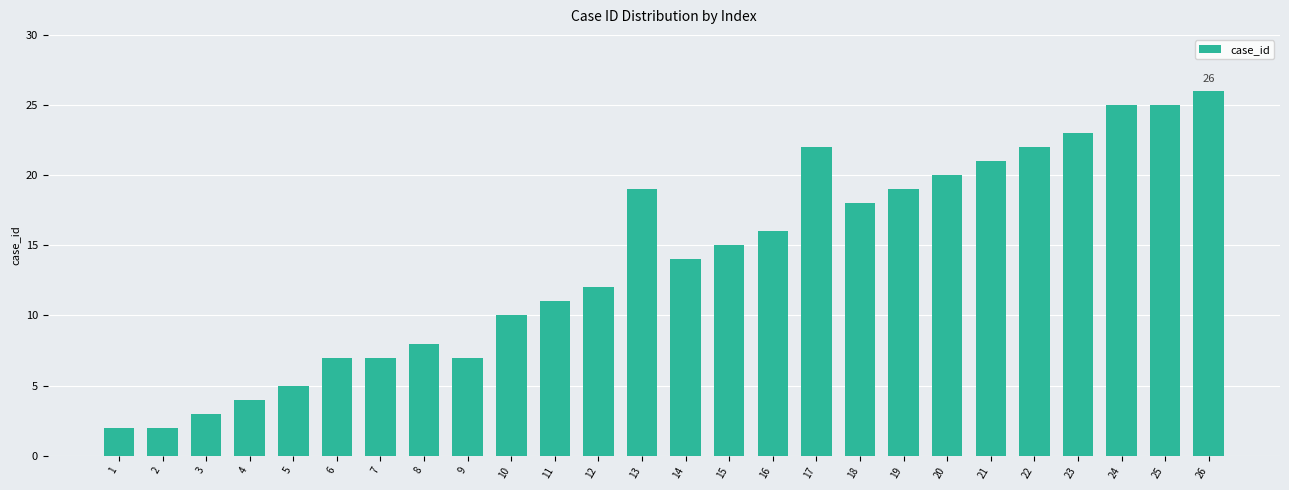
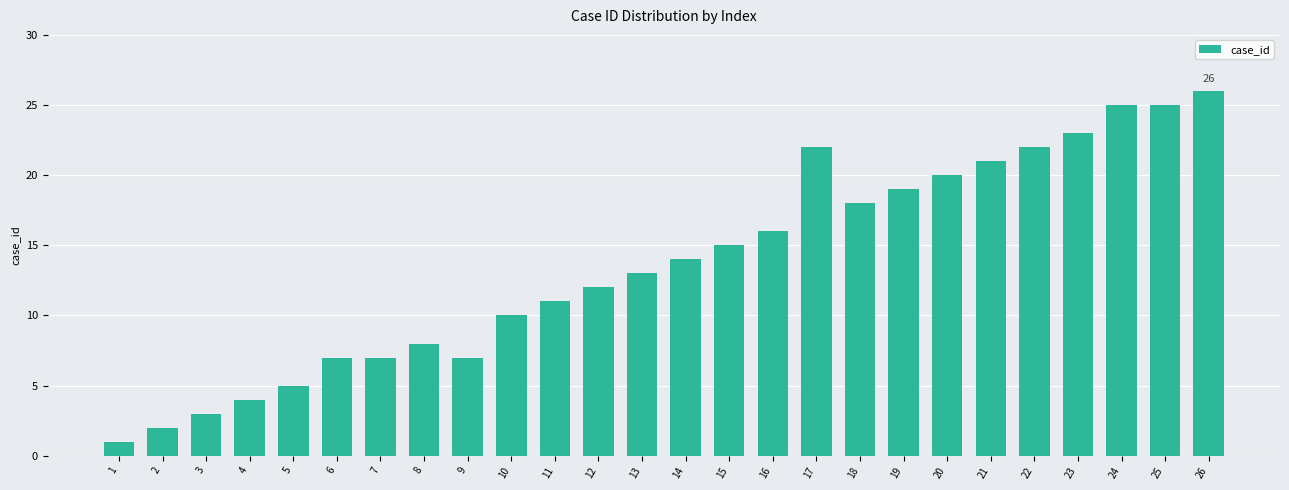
  {
-   "1": 2,
+   "1": 1,
    "2": 2,
    "3": 3,
    "4": 4,
    "5": 5,
    "6": 7,
    "7": 7,
    "8": 8,
    "9": 7,
    "10": 10,
    "11": 11,
    "12": 12,
-   "13": 19,
+   "13": 13,
    "14": 14,
    "15": 15,
    "16": 16,
    "17": 22,
    "18": 18,
    "19": 19,
    "20": 20,
    "21": 21,
    "22": 22,
    "23": 23,
    "24": 25,
    "25": 25
  }
